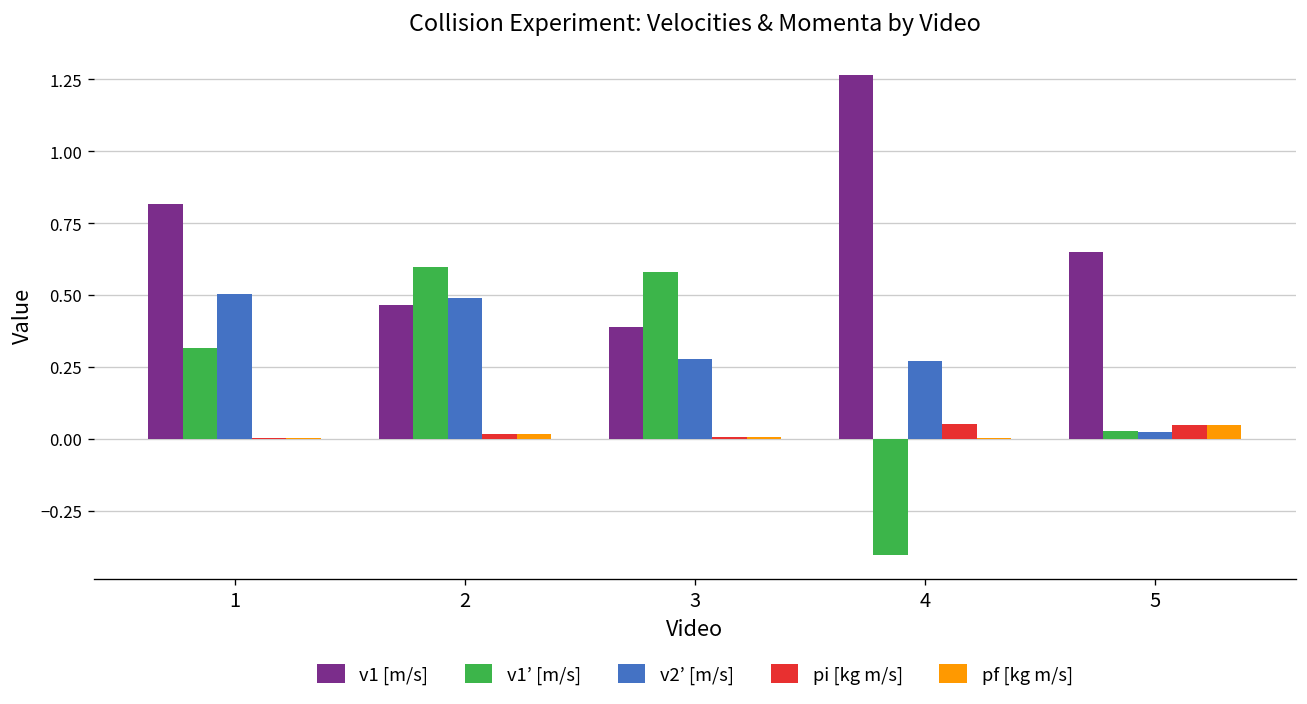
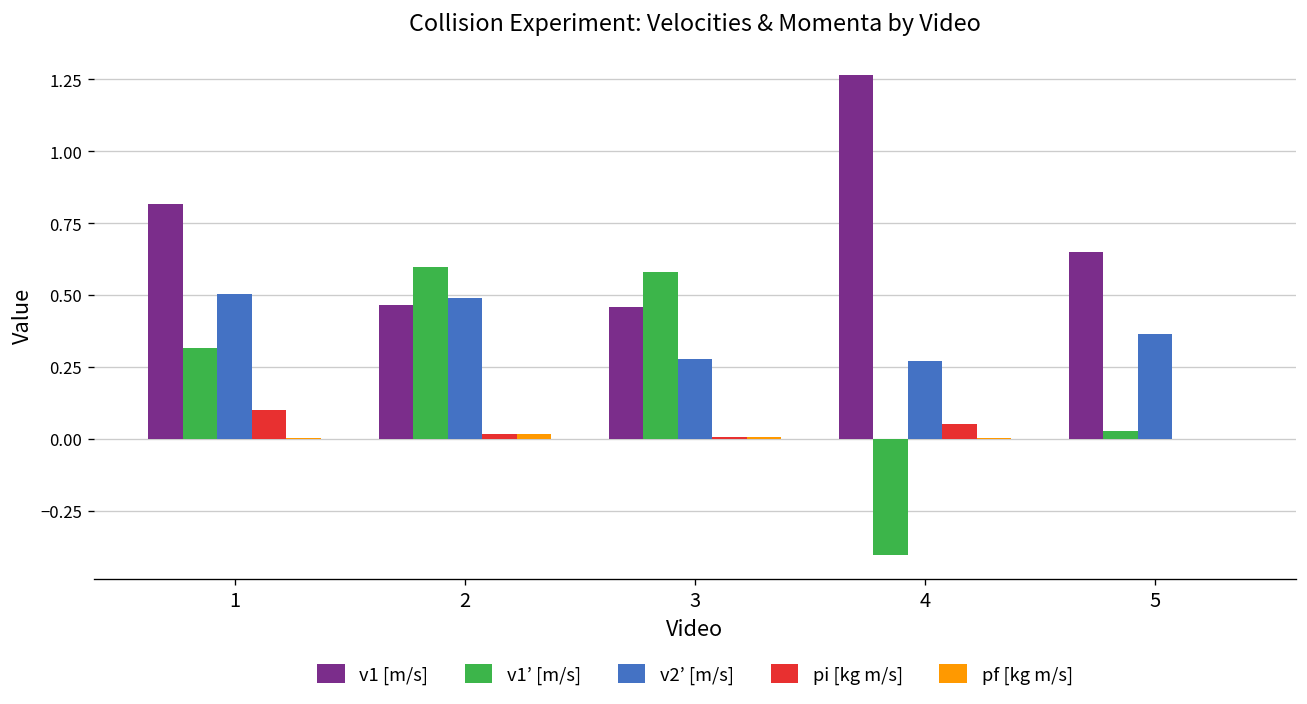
  {
    "v1 [m/s]": {
      "1": 0.82,
      "2": 0.47,
-     "3": 0.39,
+     "3": 0.46,
      "4": 1.27,
      "5": 0.65
    },
    "v1’ [m/s]": {
      "1": 0.32,
      "2": 0.60,
      "3": 0.58,
      "4": -0.40,
      "5": 0.03
    },
    "v2’ [m/s]": {
      "1": 0.50,
      "2": 0.49,
      "3": 0.28,
      "4": 0.27,
-     "5": 0.03
+     "5": 0.37
    },
    "pi [kg m/s]": {
-     "1": 0.01,
+     "1": 0.10,
      "2": 0.02,
      "4": 0.05,
-     "5": 0.05
+     "5": 0.00
    },
    "pf [kg m/s]": {
      "2": 0.02,
-     "5": 0.05
+     "5": 0.00
    }
  }
